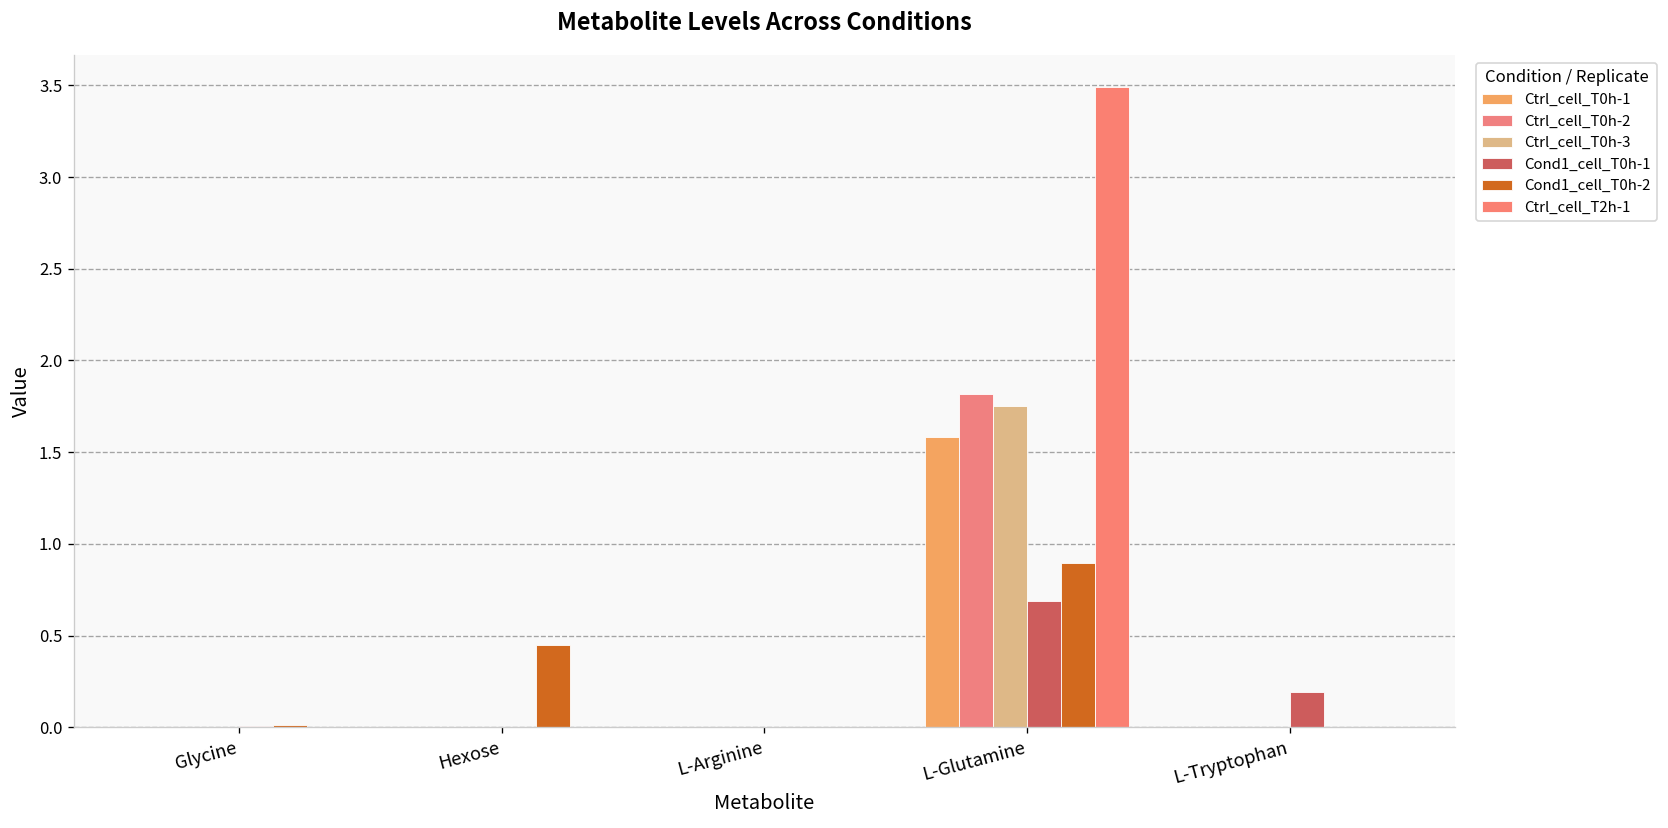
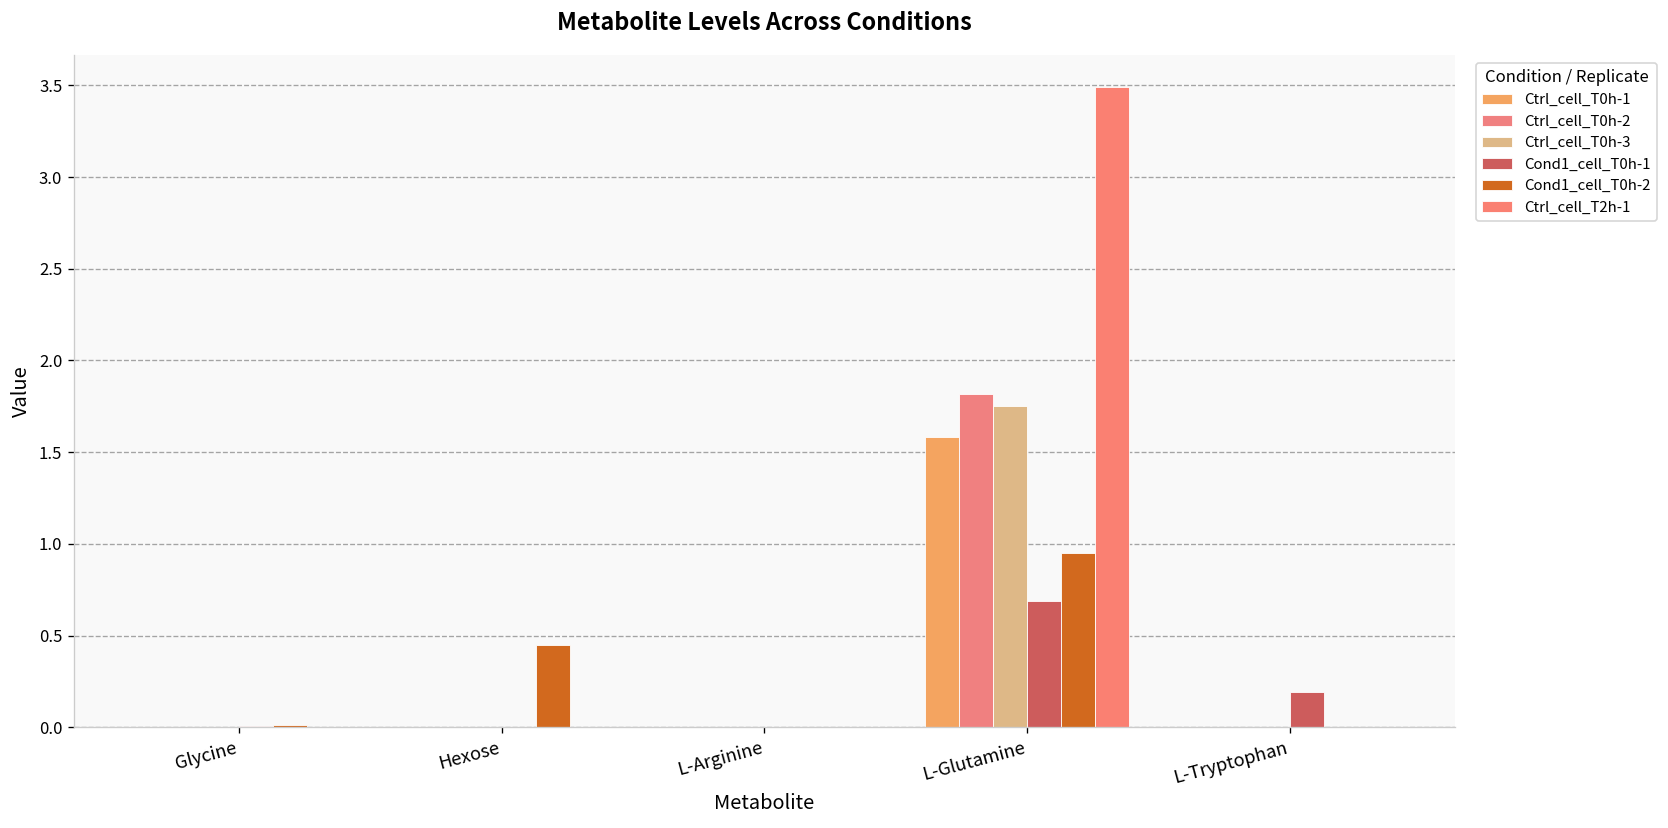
  {
    "Cond1_cell_T0h-1": {
      "L-Glutamine": 0.69,
      "L-Tryptophan": 0.19
    },
    "Cond1_cell_T0h-2": {
      "Hexose": 0.45,
-     "L-Glutamine": 0.89
+     "L-Glutamine": 0.95
    }
  }
